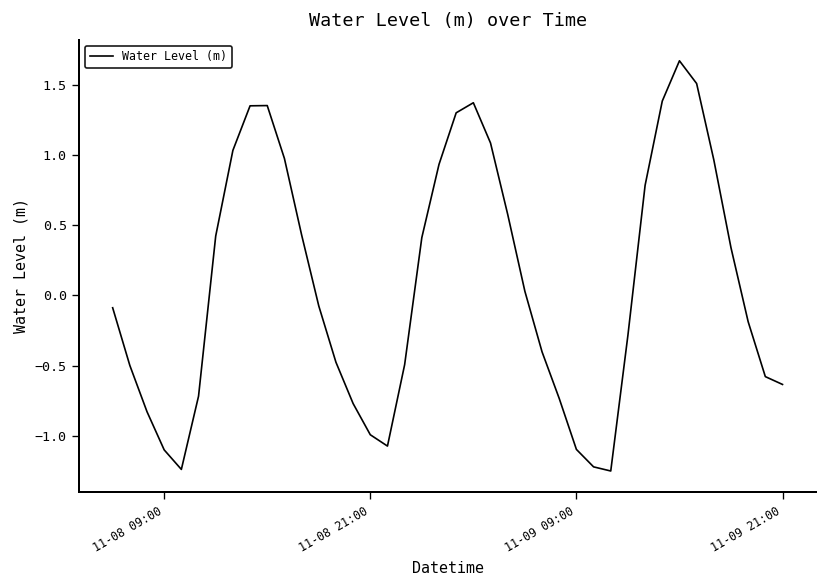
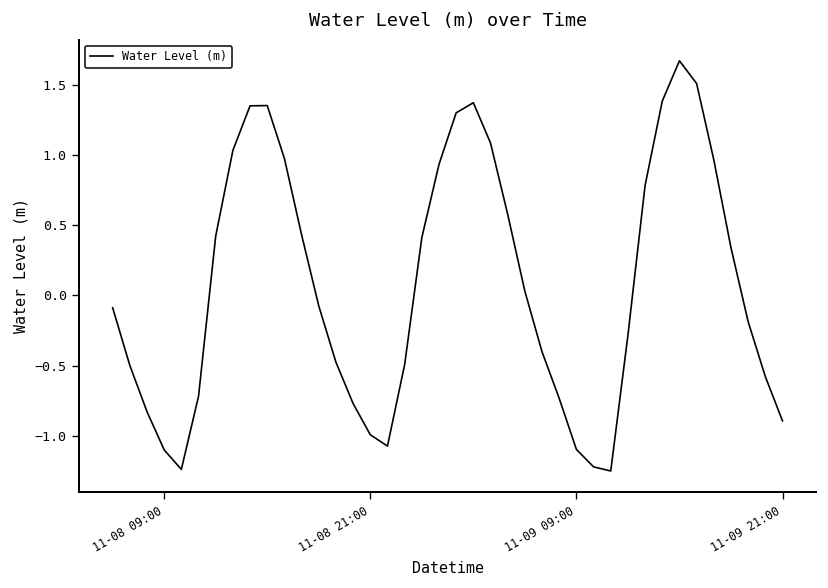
  {
    "11-08 09:00": -1.10,
    "11-08 21:00": -0.99,
    "11-09 09:00": -1.10,
-   "11-09 21:00": -0.63
+   "11-09 21:00": -0.89
  }
